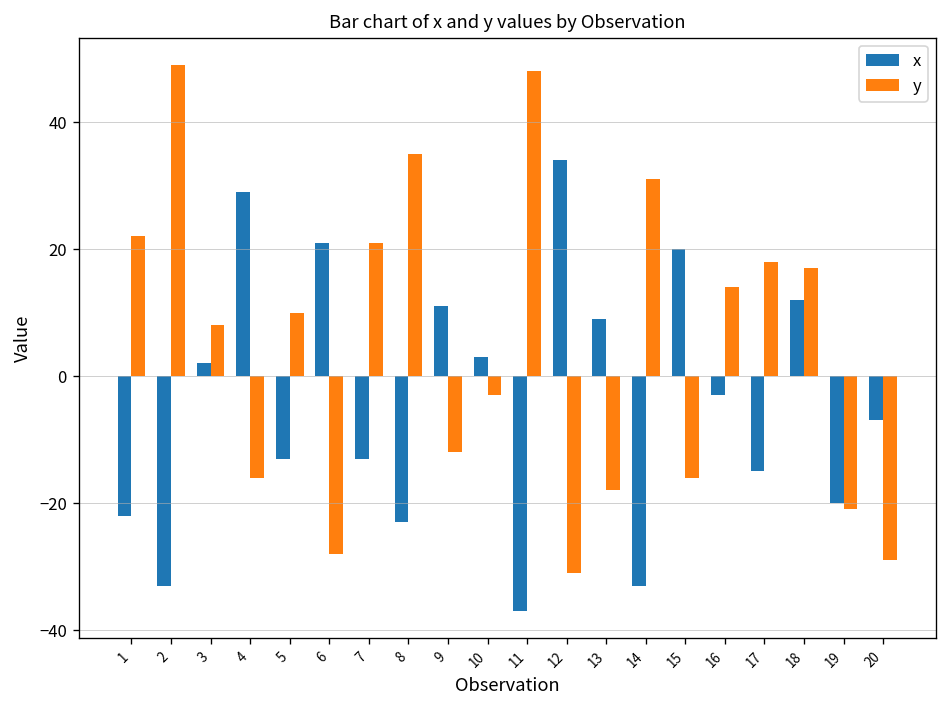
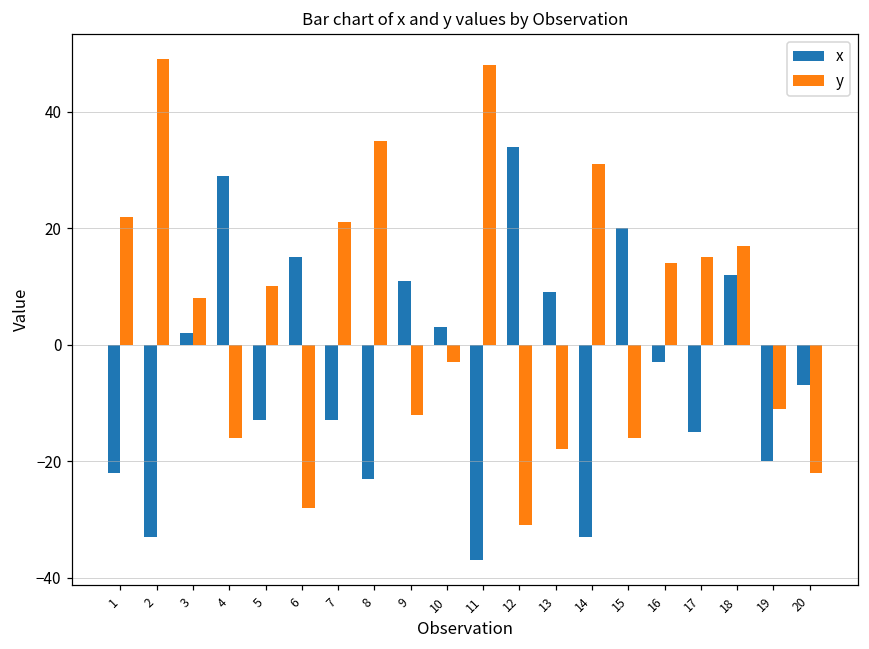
  {
    "x": {
      "1": -22,
      "2": -33,
      "3": 2,
      "4": 29,
      "5": -13,
-     "6": 21,
+     "6": 15,
      "7": -13,
      "8": -23,
      "9": 11,
      "10": 3,
      "11": -37,
      "12": 34,
      "13": 9,
      "14": -33,
      "15": 20,
      "16": -3,
      "17": -15,
      "18": 12,
      "19": -20,
      "20": -7
    },
    "y": {
      "1": 22,
      "2": 49,
      "3": 8,
      "4": -16,
      "5": 10,
      "6": -28,
      "7": 21,
      "8": 35,
      "9": -12,
      "10": -3,
      "11": 48,
      "12": -31,
      "13": -18,
      "14": 31,
      "15": -16,
      "16": 14,
-     "17": 18,
+     "17": 15,
      "18": 17,
-     "19": -21,
-     "20": -29
+     "19": -11,
+     "20": -22
    }
  }
